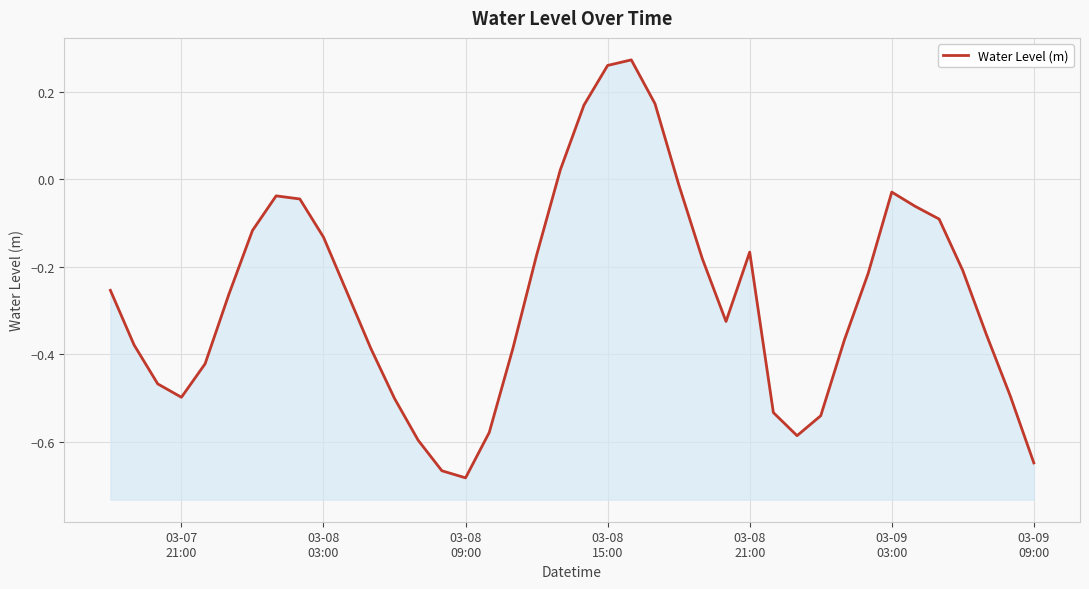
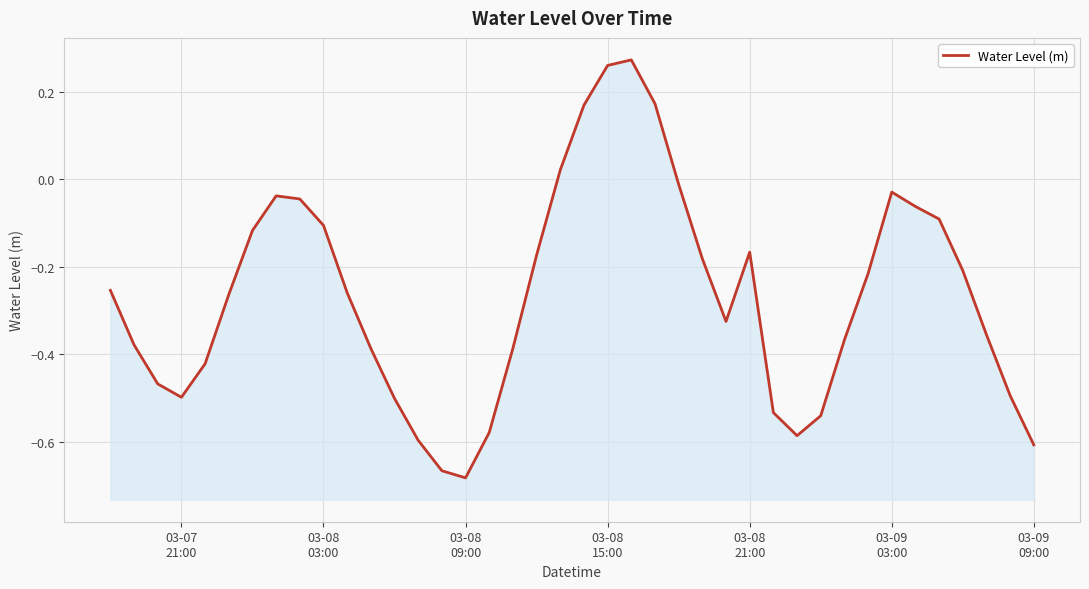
  {
    "03-07 21:00": -0.50,
-   "03-08 03:00": -0.13,
+   "03-08 03:00": -0.11,
    "03-08 09:00": -0.68,
    "03-08 15:00": 0.26,
    "03-08 21:00": -0.17,
    "03-09 03:00": -0.03,
-   "03-09 09:00": -0.65
+   "03-09 09:00": -0.61
  }
